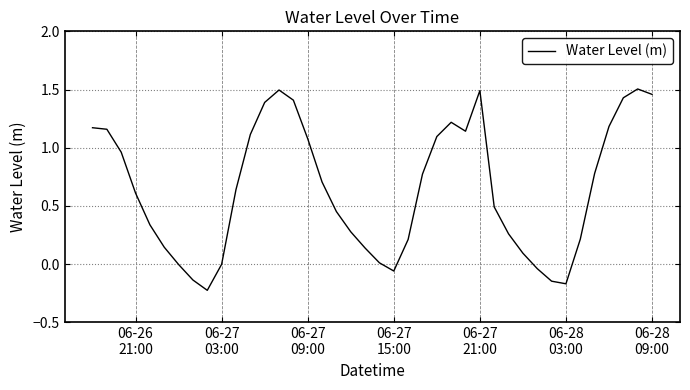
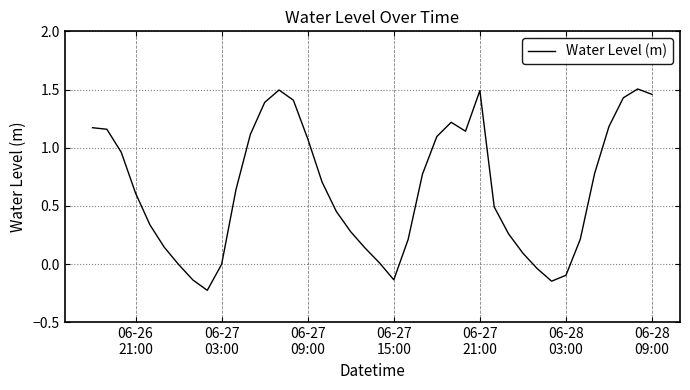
  {
    "06-26 21:00": 0.61,
    "06-27 03:00": 0.00,
    "06-27 09:00": 1.08,
-   "06-27 15:00": -0.06,
+   "06-27 15:00": -0.13,
    "06-27 21:00": 1.49,
-   "06-28 03:00": -0.17,
+   "06-28 03:00": -0.10,
    "06-28 09:00": 1.46
  }
